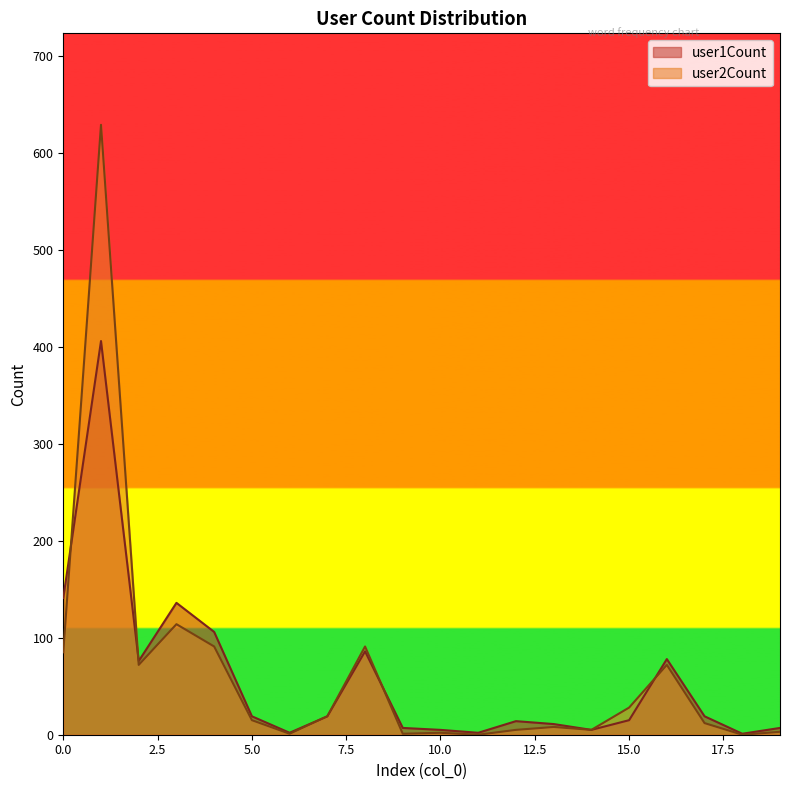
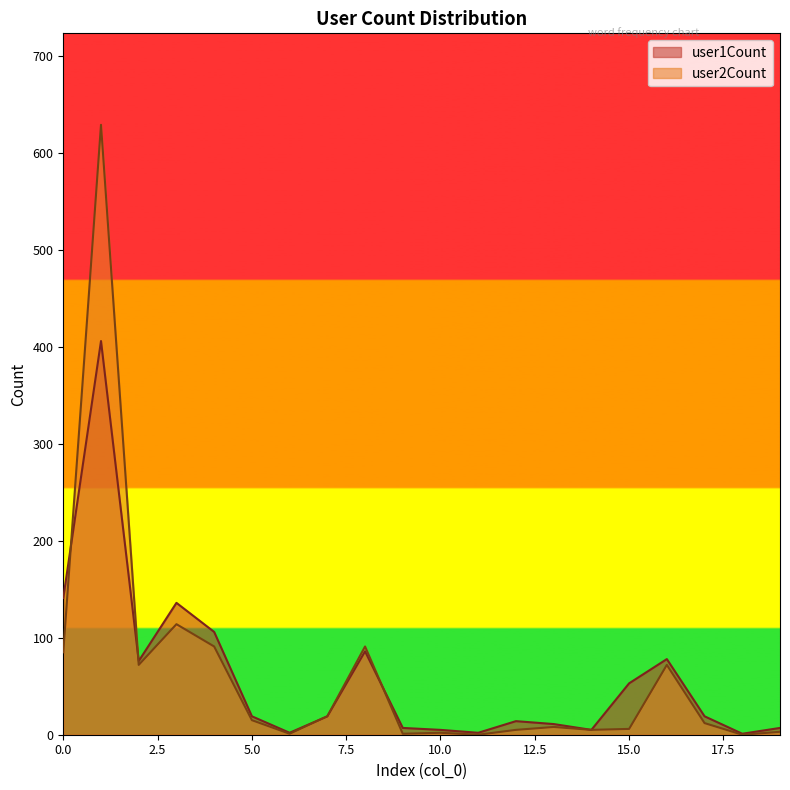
  {
    "user1Count": {
      "0.0": 140,
      "5.0": 20,
      "10.0": 10,
-     "15.0": 20
+     "15.0": 50
    },
    "user2Count": {
      "0.0": 90,
      "5.0": 20,
      "10.0": 0,
-     "15.0": 30
+     "15.0": 10
    }
  }
